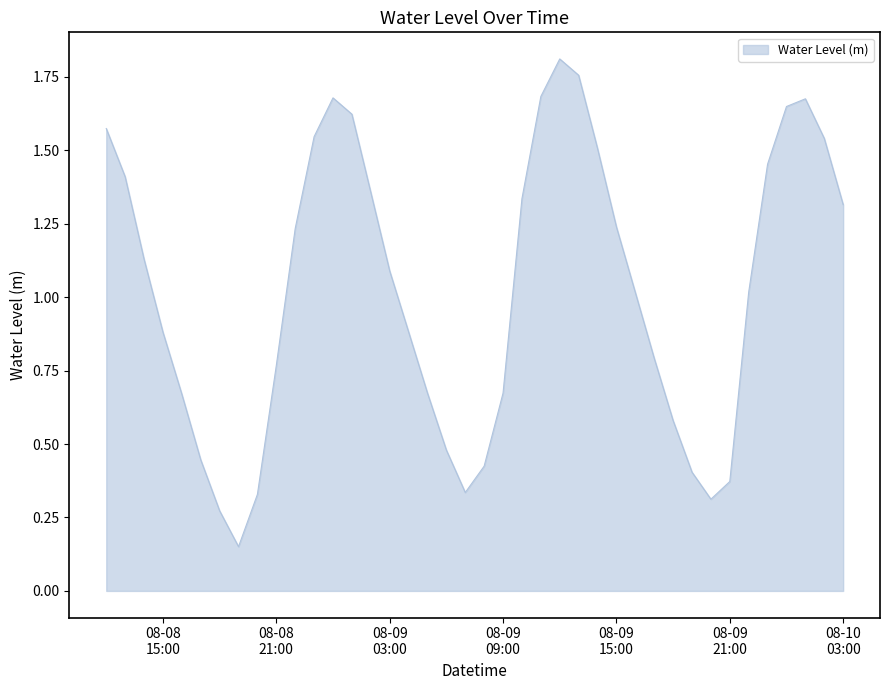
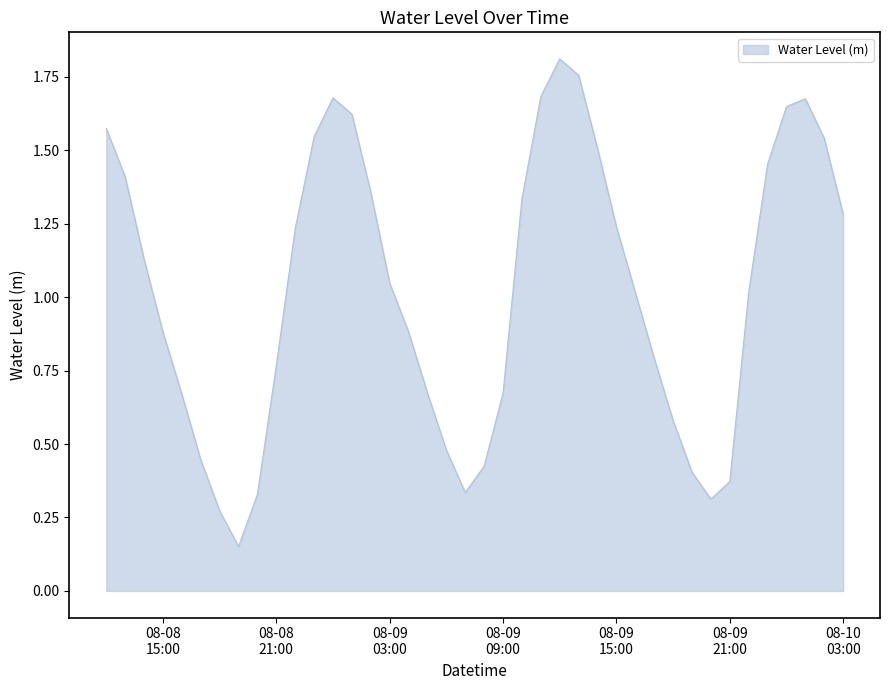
  {
    "08-08 15:00": 0.88,
    "08-08 21:00": 0.77,
-   "08-09 03:00": 1.09,
+   "08-09 03:00": 1.05,
    "08-09 09:00": 0.67,
    "08-09 15:00": 1.24,
    "08-09 21:00": 0.37,
-   "08-10 03:00": 1.32
+   "08-10 03:00": 1.28
  }
